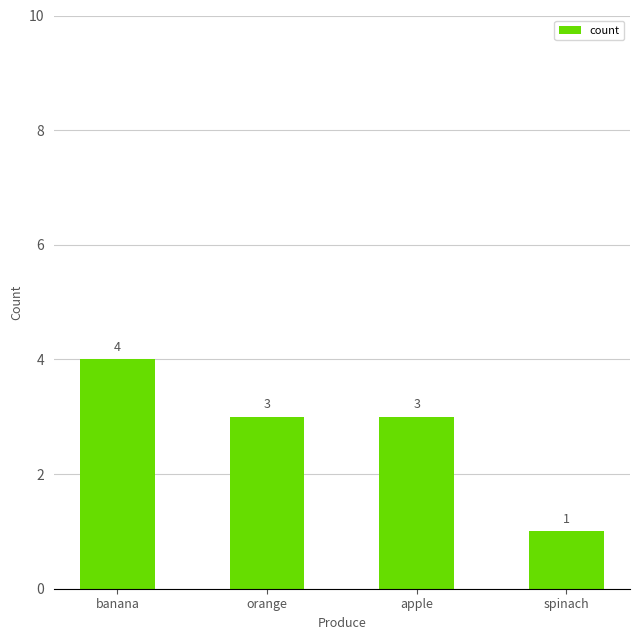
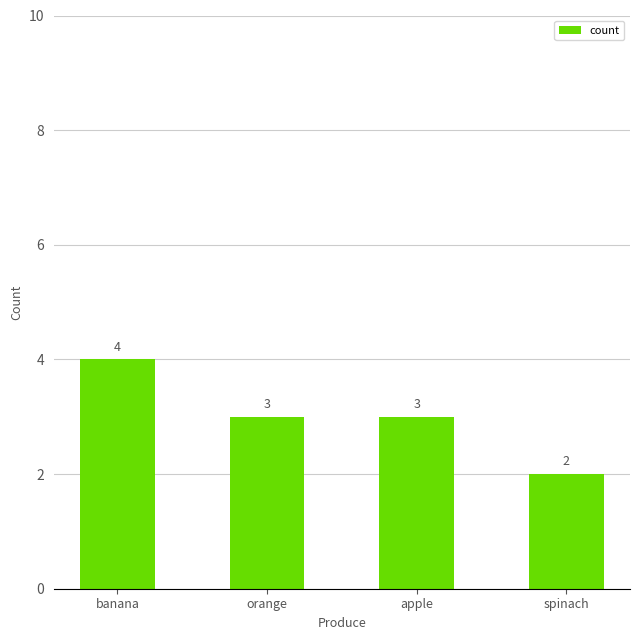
  {
    "banana": 4,
    "orange": 3,
    "apple": 3,
-   "spinach": 1
+   "spinach": 2
  }
